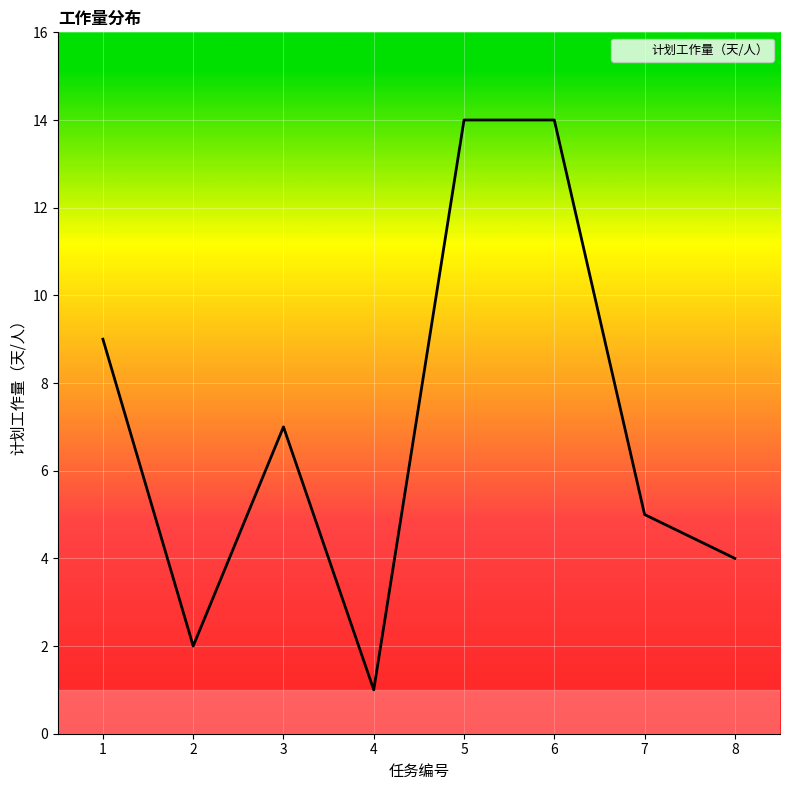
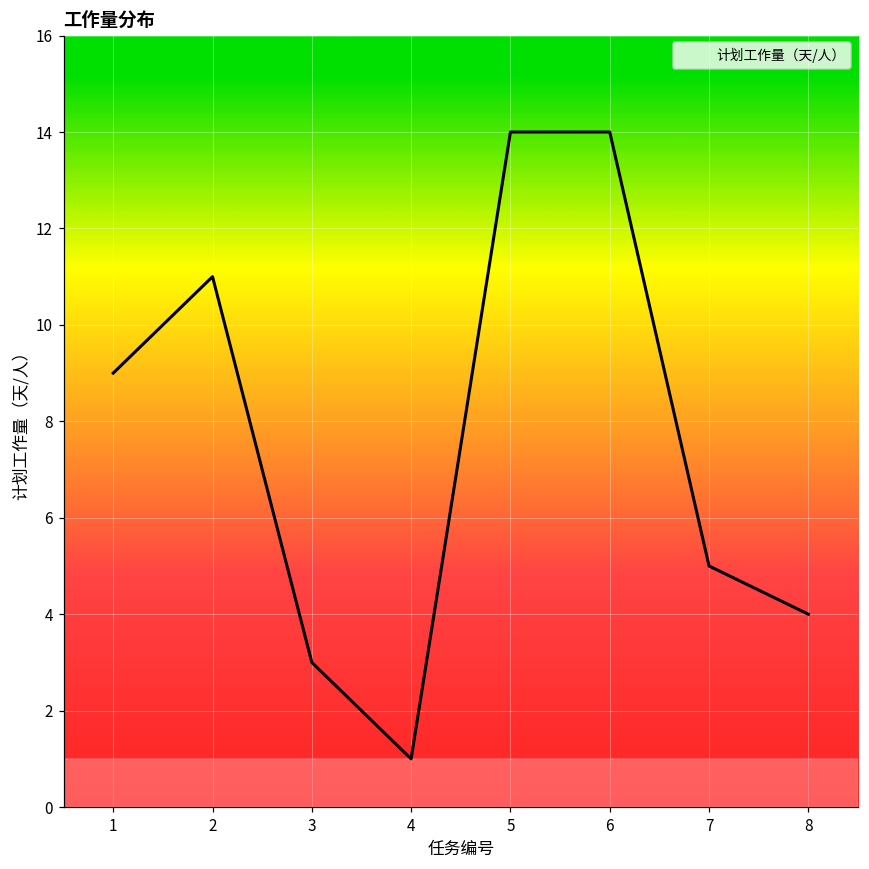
  {
    "1": 9,
-   "2": 2,
-   "3": 7,
+   "2": 11,
+   "3": 3,
    "5": 14,
    "6": 14,
    "7": 5,
    "8": 4
  }
